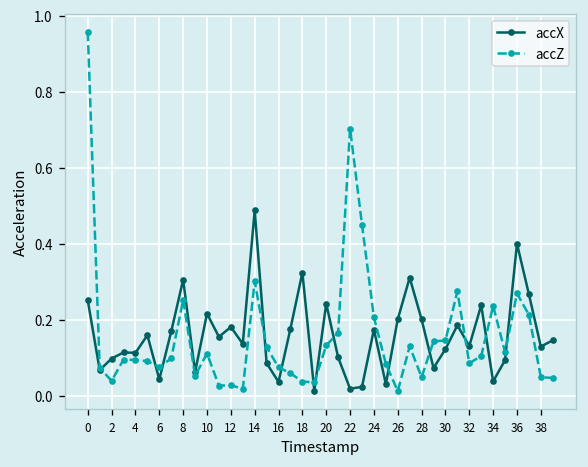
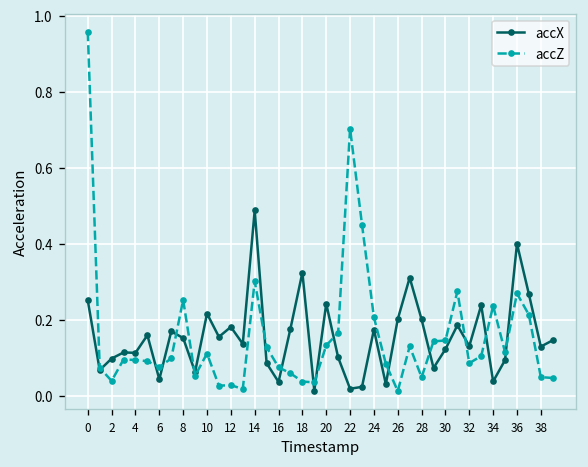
  {
    "accX": {
      "0": 0.25,
      "2": 0.10,
      "4": 0.11,
      "6": 0.04,
-     "8": 0.31,
+     "8": 0.15,
      "10": 0.22,
      "12": 0.18,
      "14": 0.49,
      "16": 0.04,
      "18": 0.32,
      "20": 0.24,
      "22": 0.02,
      "24": 0.17,
      "26": 0.20,
      "28": 0.20,
      "30": 0.12,
      "32": 0.13,
      "34": 0.04,
      "36": 0.40,
      "38": 0.13
    },
    "accZ": {
      "0": 0.96,
      "2": 0.04,
      "4": 0.09,
      "6": 0.08,
      "8": 0.25,
      "10": 0.11,
      "12": 0.03,
      "14": 0.30,
      "16": 0.08,
      "18": 0.04,
      "20": 0.13,
      "22": 0.70,
      "24": 0.21,
      "26": 0.01,
      "28": 0.05,
      "30": 0.15,
      "32": 0.09,
      "34": 0.24,
      "36": 0.27,
      "38": 0.05
    }
  }
